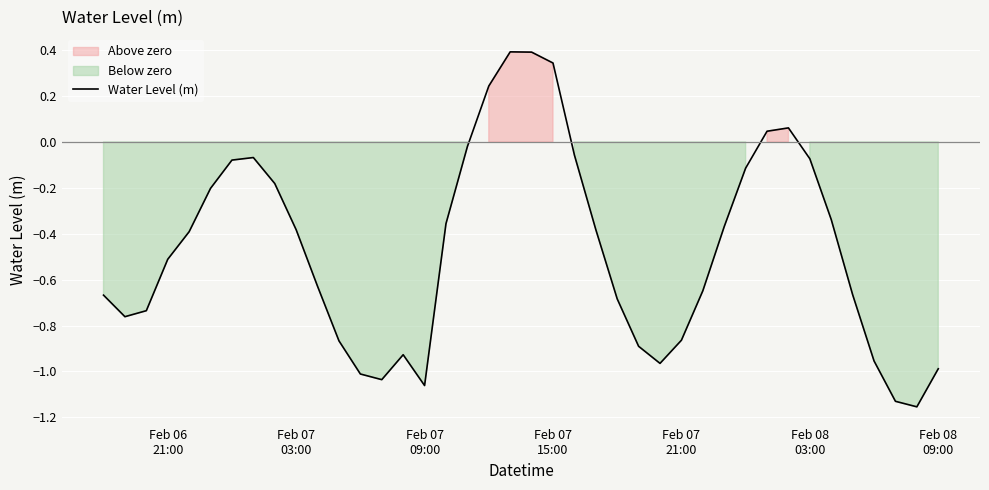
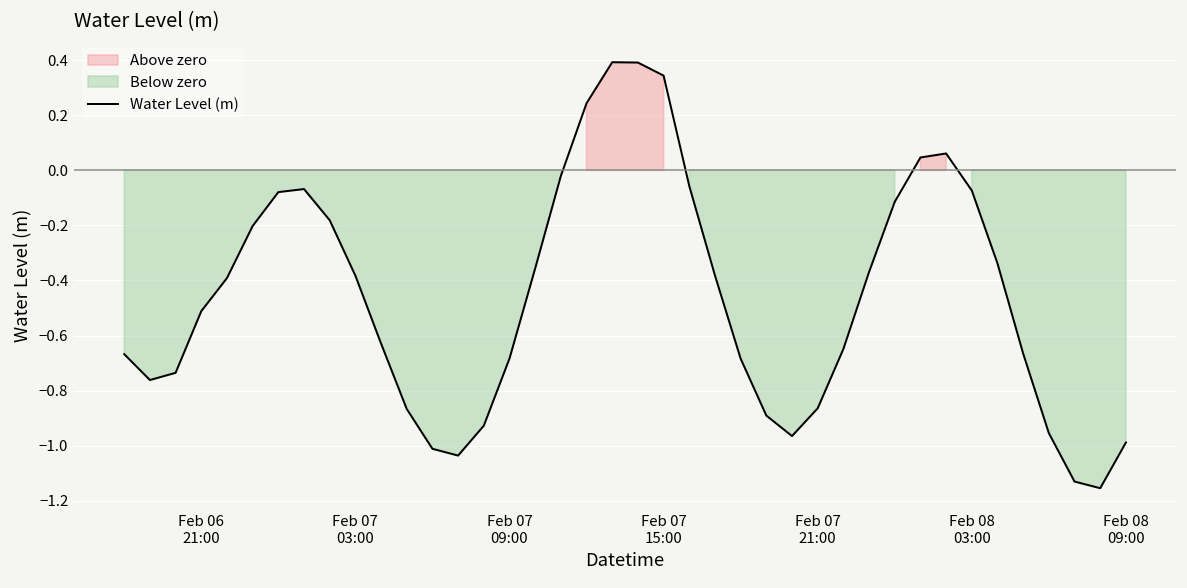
  {
    "Feb 06 21:00": -0.51,
    "Feb 07 03:00": -0.38,
-   "Feb 07 09:00": -1.06,
+   "Feb 07 09:00": -0.68,
    "Feb 07 15:00": 0.34,
    "Feb 07 21:00": -0.86,
    "Feb 08 03:00": -0.07,
    "Feb 08 09:00": -0.99
  }
